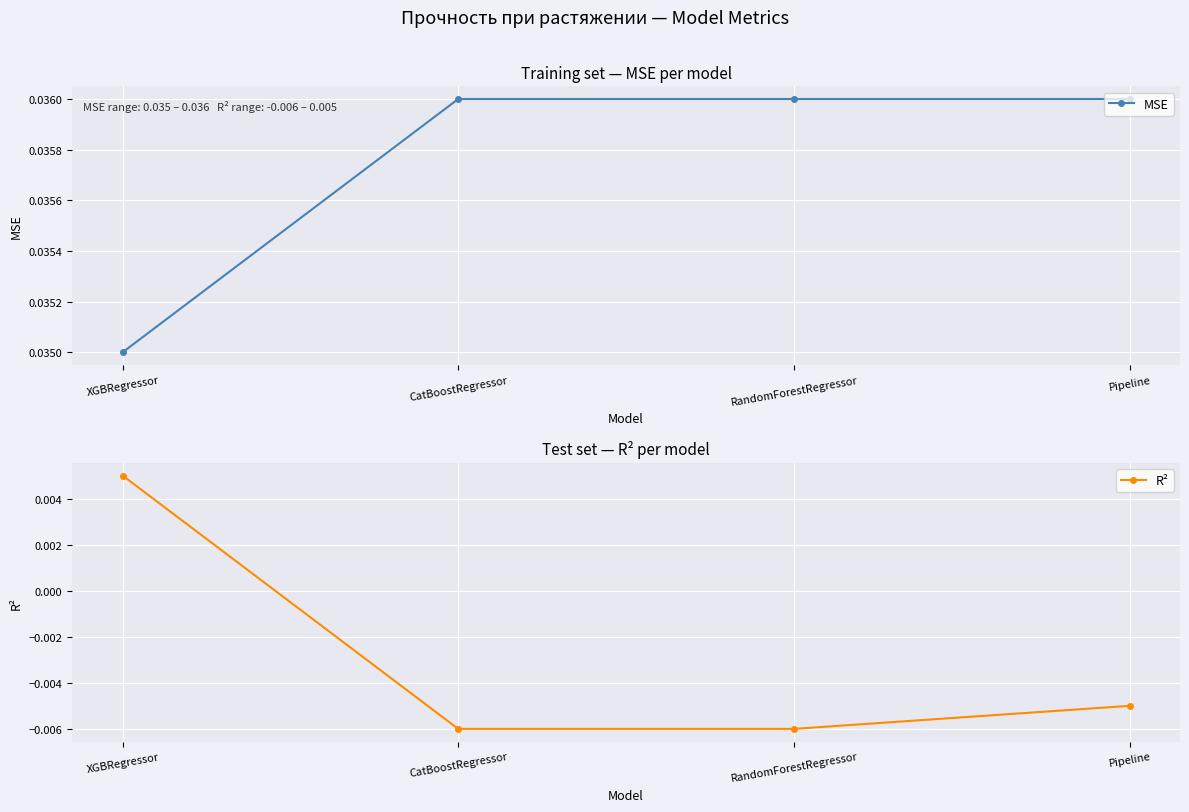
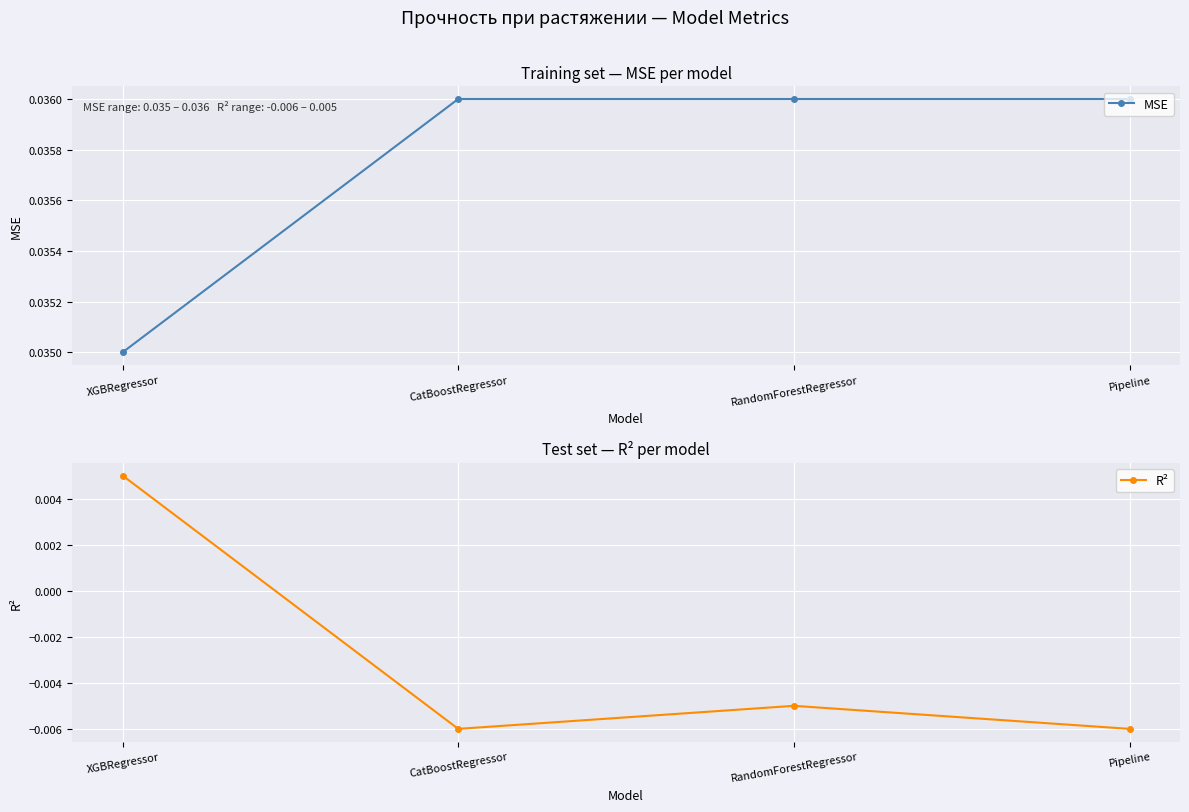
  {
    "Training set — MSE per model": {
      "XGBRegressor": 0.03500,
      "CatBoostRegressor": 0.03600,
      "RandomForestRegressor": 0.03600
    },
    "Test set — R² per model": {
      "XGBRegressor": 0.005,
      "CatBoostRegressor": -0.006,
-     "RandomForestRegressor": -0.006,
-     "Pipeline": -0.005
+     "RandomForestRegressor": -0.005,
+     "Pipeline": -0.006
    }
  }
